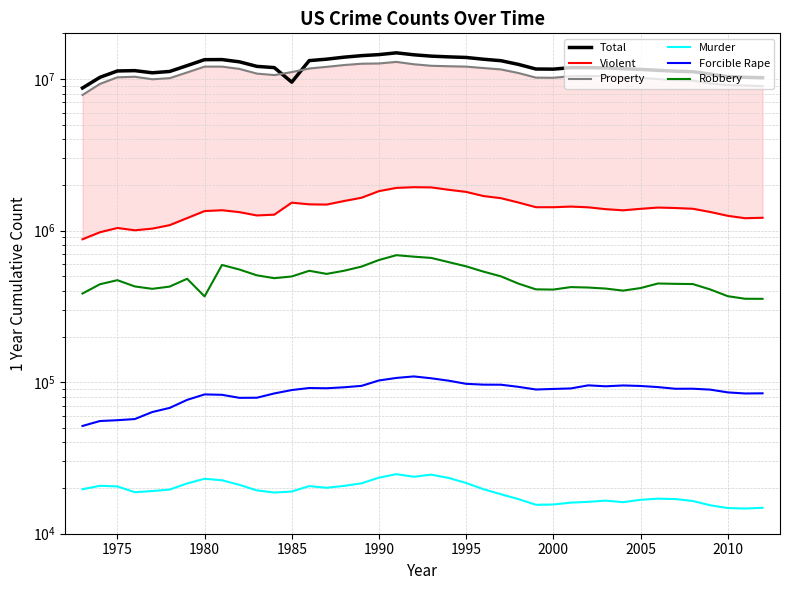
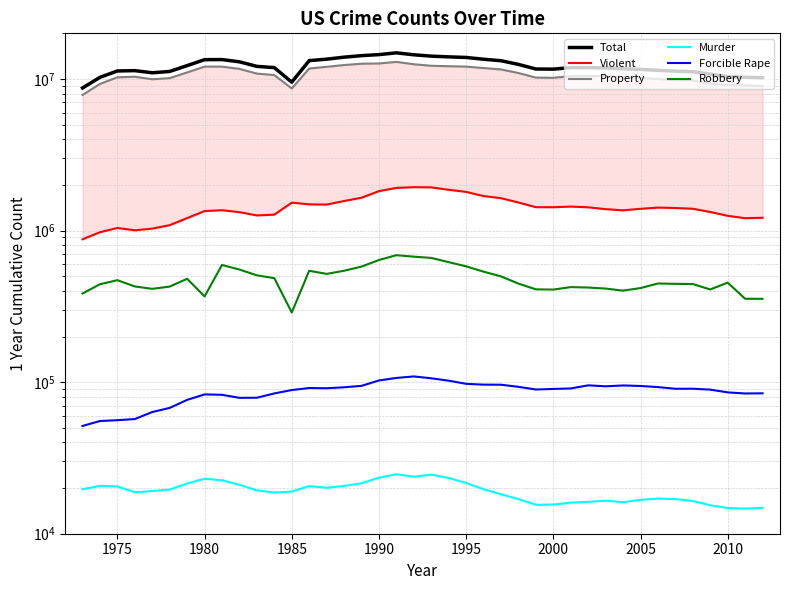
  {
    "Total": {
      "1975": 11000000,
      "1980": 13000000,
      "1985": 10000000,
      "1990": 14000000,
      "1995": 14000000,
      "2000": 12000000
    },
    "Violent": {
      "1975": 1000000,
      "1980": 1300000,
      "1985": 1500000,
      "1990": 1800000,
      "1995": 1800000,
      "2000": 1400000,
      "2005": 1400000,
      "2010": 1300000
    },
    "Property": {
      "1975": 10000000,
      "1980": 12000000,
-     "1985": 11000000,
+     "1985": 9000000,
      "1990": 13000000,
      "1995": 12000000,
      "2000": 10000000
    },
    "Murder": {
      "1975": 21000,
      "1980": 23000,
      "1985": 19000,
      "1990": 23000,
      "1995": 22000,
      "2000": 16000,
      "2005": 17000,
      "2010": 15000
    },
    "Forcible Rape": {
      "1975": 56000,
      "1980": 80000,
      "1985": 90000,
      "1990": 100000,
      "1995": 100000,
      "2000": 90000,
      "2005": 90000,
      "2010": 90000
    },
    "Robbery": {
      "1975": 470000,
      "1980": 370000,
-     "1985": 500000,
+     "1985": 290000,
      "1990": 640000,
      "1995": 580000,
      "2000": 410000,
      "2005": 420000,
-     "2010": 370000
+     "2010": 450000
    }
  }
